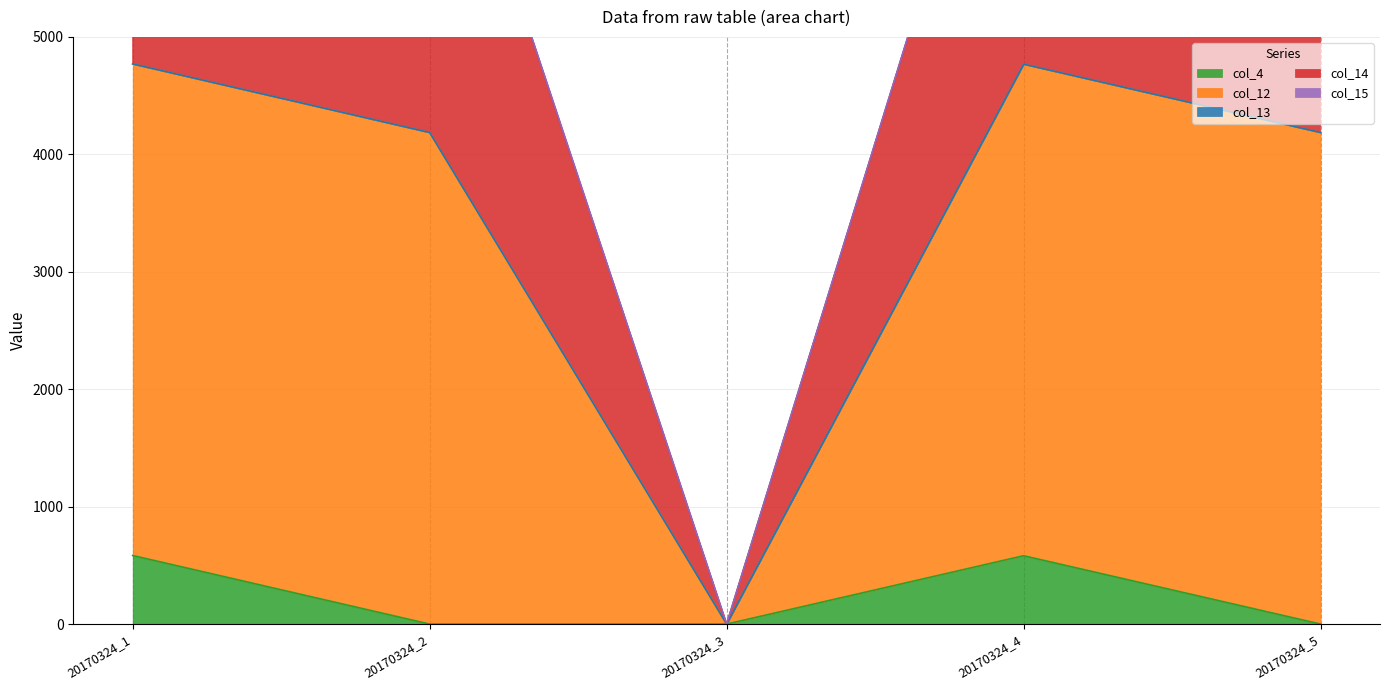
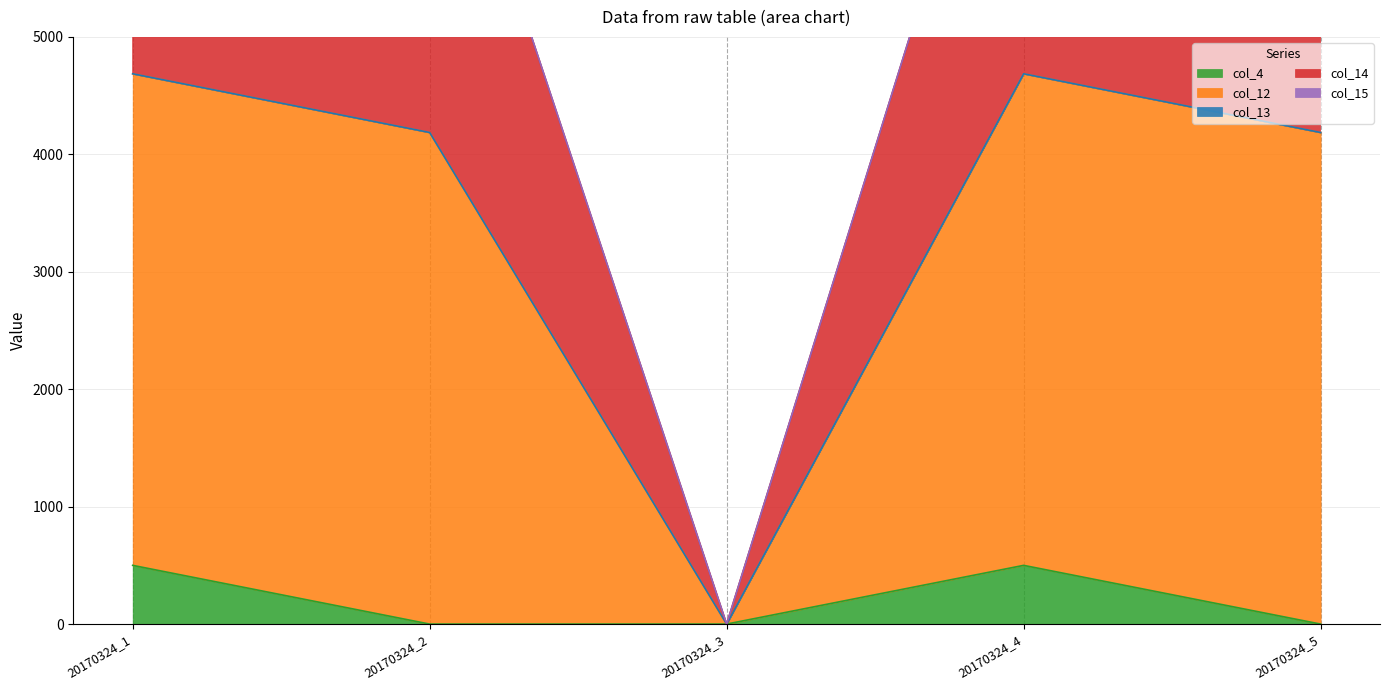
  {
    "col_4": {
-     "20170324_1": 580,
+     "20170324_1": 500,
      "20170324_2": 0,
-     "20170324_4": 580,
+     "20170324_4": 500,
      "20170324_5": 0
    }
  }
